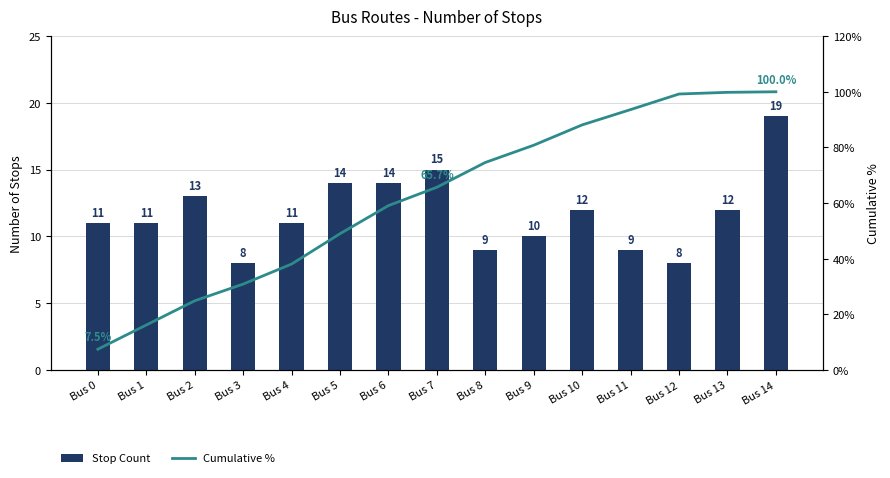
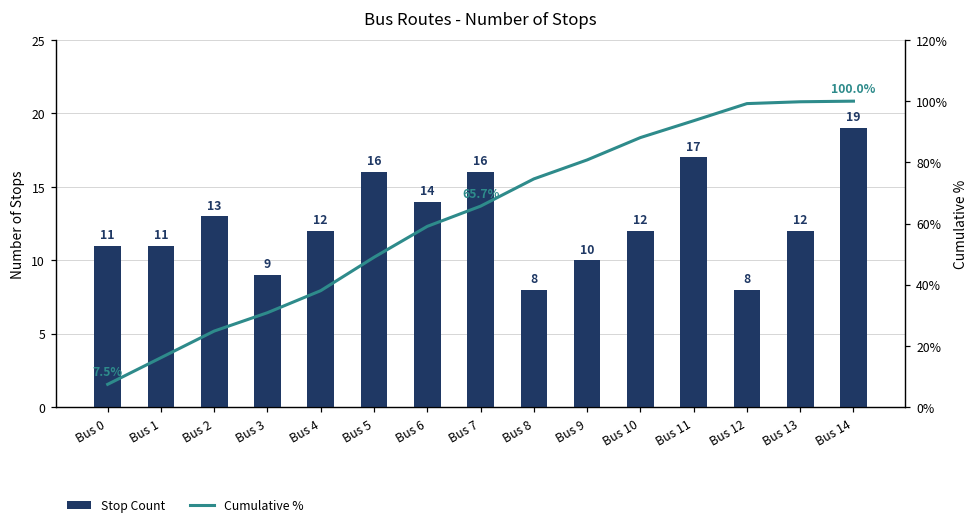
  {
    "Stop Count": {
      "Bus 0": "11",
      "Bus 1": "11",
      "Bus 2": "13",
-     "Bus 3": "8",
-     "Bus 4": "11",
-     "Bus 5": "14",
+     "Bus 3": "9",
+     "Bus 4": "12",
+     "Bus 5": "16",
      "Bus 6": "14",
-     "Bus 7": "15",
-     "Bus 8": "9",
+     "Bus 7": "16",
+     "Bus 8": "8",
      "Bus 9": "10",
      "Bus 10": "12",
-     "Bus 11": "9",
+     "Bus 11": "17",
      "Bus 12": "8",
      "Bus 13": "12",
      "Bus 14": "19"
    },
    "Cumulative %": {
      "Bus 0": "7.5%",
      "Bus 7": "65.7%",
      "Bus 14": "100.0%"
    }
  }
